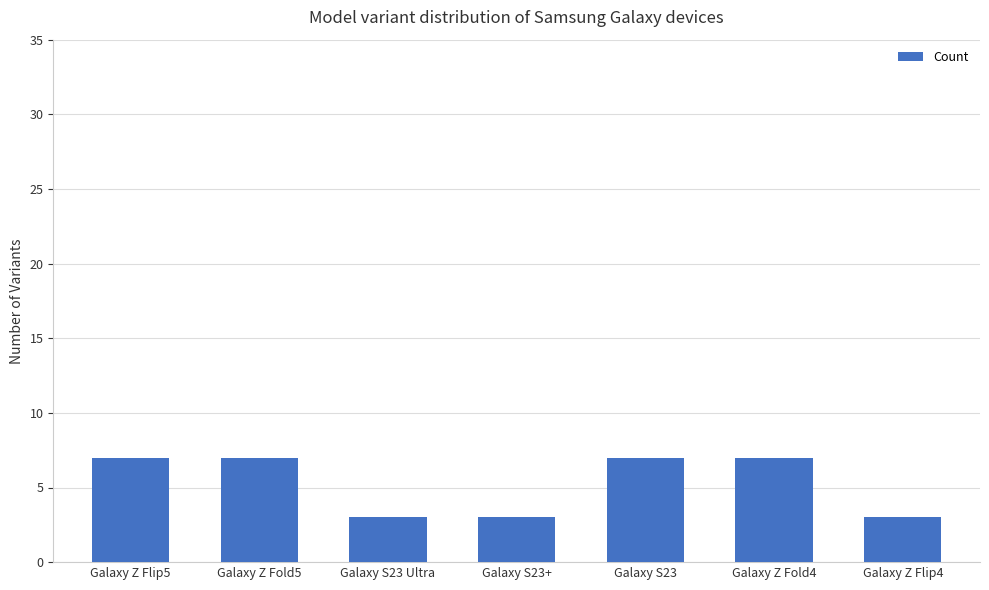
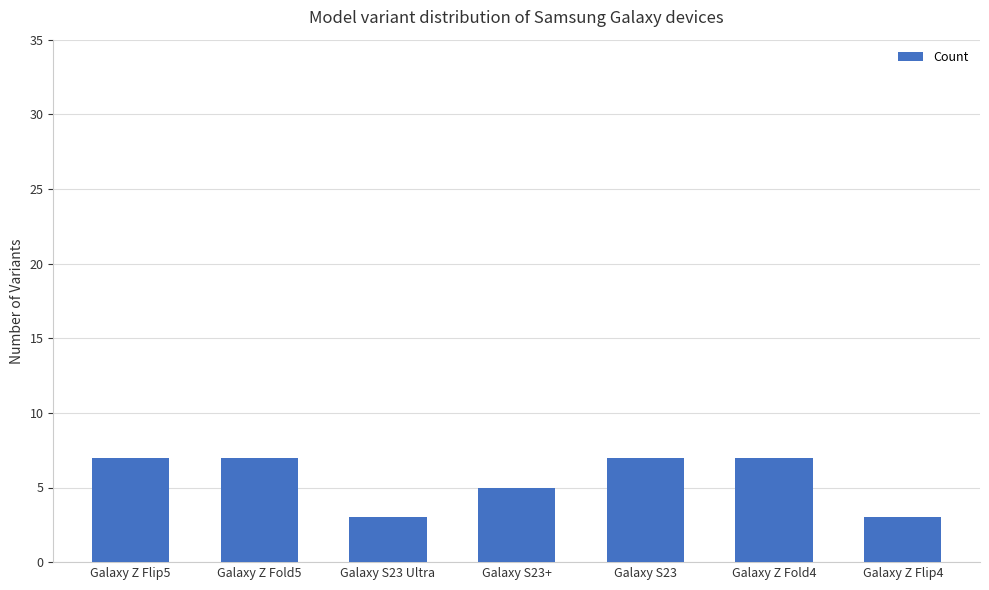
  {
    "Galaxy Z Flip5": 7,
    "Galaxy Z Fold5": 7,
    "Galaxy S23 Ultra": 3,
-   "Galaxy S23+": 3,
+   "Galaxy S23+": 5,
    "Galaxy S23": 7,
    "Galaxy Z Fold4": 7,
    "Galaxy Z Flip4": 3
  }
